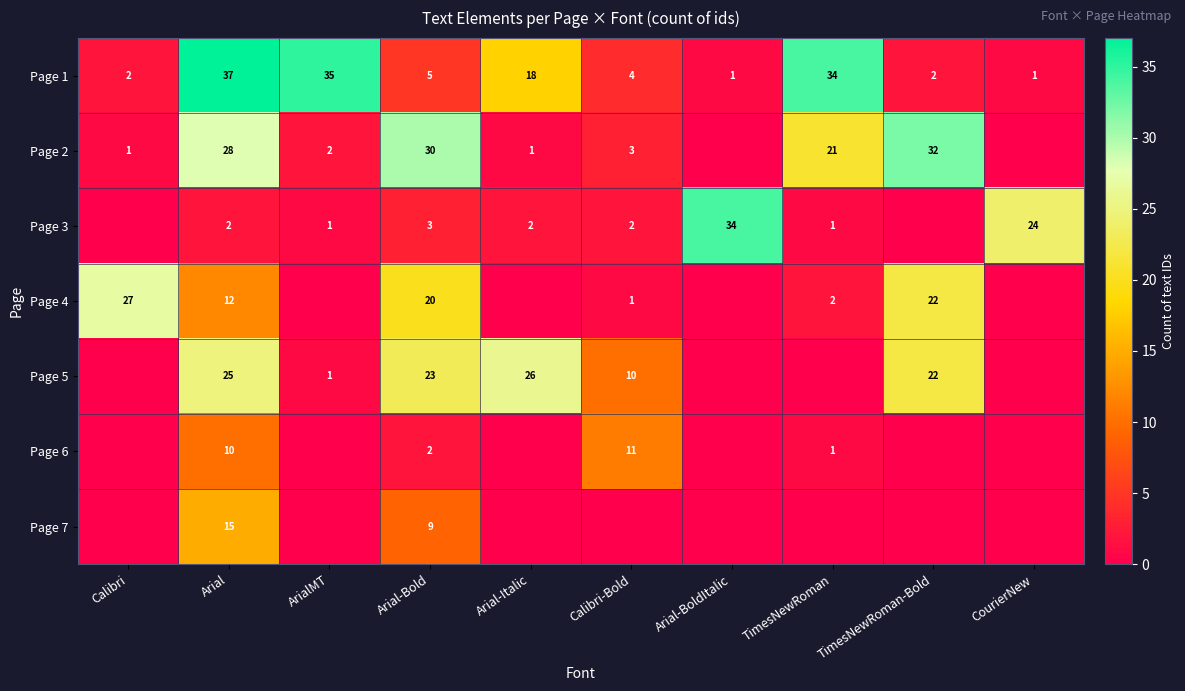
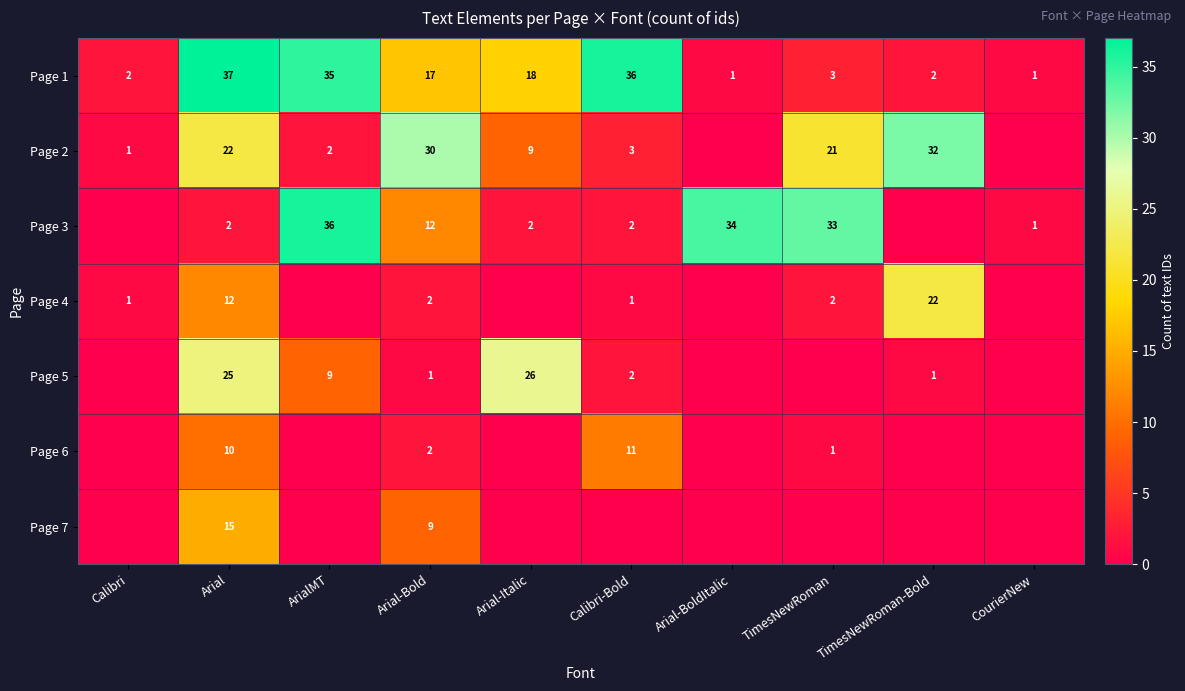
  {
    "Page 1": {
      "Calibri": 2,
      "Arial": 37,
      "ArialMT": 35,
-     "Arial-Bold": 5,
+     "Arial-Bold": 17,
      "Arial-Italic": 18,
-     "Calibri-Bold": 4,
+     "Calibri-Bold": 36,
      "Arial-BoldItalic": 1,
-     "TimesNewRoman": 34,
+     "TimesNewRoman": 3,
      "TimesNewRoman-Bold": 2,
      "CourierNew": 1
    },
    "Page 2": {
      "Calibri": 1,
-     "Arial": 28,
+     "Arial": 22,
      "ArialMT": 2,
      "Arial-Bold": 30,
-     "Arial-Italic": 1,
+     "Arial-Italic": 9,
      "Calibri-Bold": 3,
      "TimesNewRoman": 21,
      "TimesNewRoman-Bold": 32
    },
    "Page 3": {
      "Arial": 2,
-     "ArialMT": 1,
-     "Arial-Bold": 3,
+     "ArialMT": 36,
+     "Arial-Bold": 12,
      "Arial-Italic": 2,
      "Calibri-Bold": 2,
      "Arial-BoldItalic": 34,
-     "TimesNewRoman": 1,
-     "CourierNew": 24
+     "TimesNewRoman": 33,
+     "CourierNew": 1
    },
    "Page 4": {
-     "Calibri": 27,
+     "Calibri": 1,
      "Arial": 12,
-     "Arial-Bold": 20,
+     "Arial-Bold": 2,
      "Calibri-Bold": 1,
      "TimesNewRoman": 2,
      "TimesNewRoman-Bold": 22
    },
    "Page 5": {
      "Arial": 25,
-     "ArialMT": 1,
-     "Arial-Bold": 23,
+     "ArialMT": 9,
+     "Arial-Bold": 1,
      "Arial-Italic": 26,
-     "Calibri-Bold": 10,
-     "TimesNewRoman-Bold": 22
+     "Calibri-Bold": 2,
+     "TimesNewRoman-Bold": 1
    },
    "Page 6": {
      "Arial": 10,
      "Arial-Bold": 2,
      "Calibri-Bold": 11,
      "TimesNewRoman": 1
    },
    "Page 7": {
      "Arial": 15,
      "Arial-Bold": 9
    }
  }
